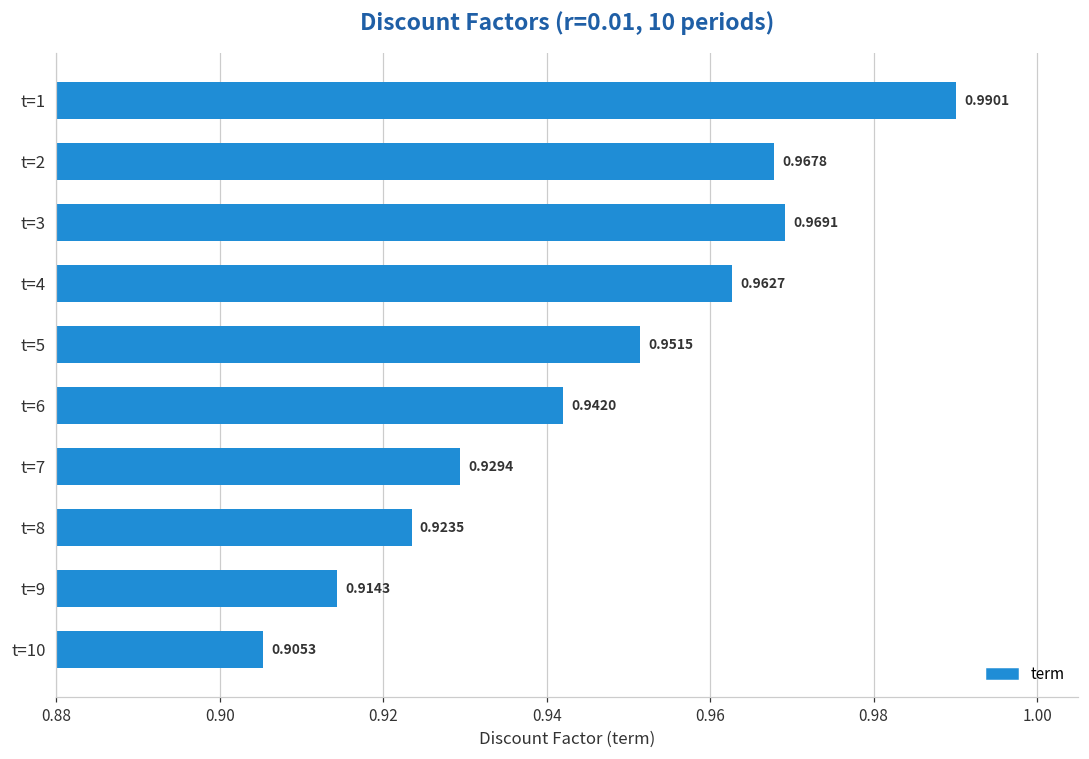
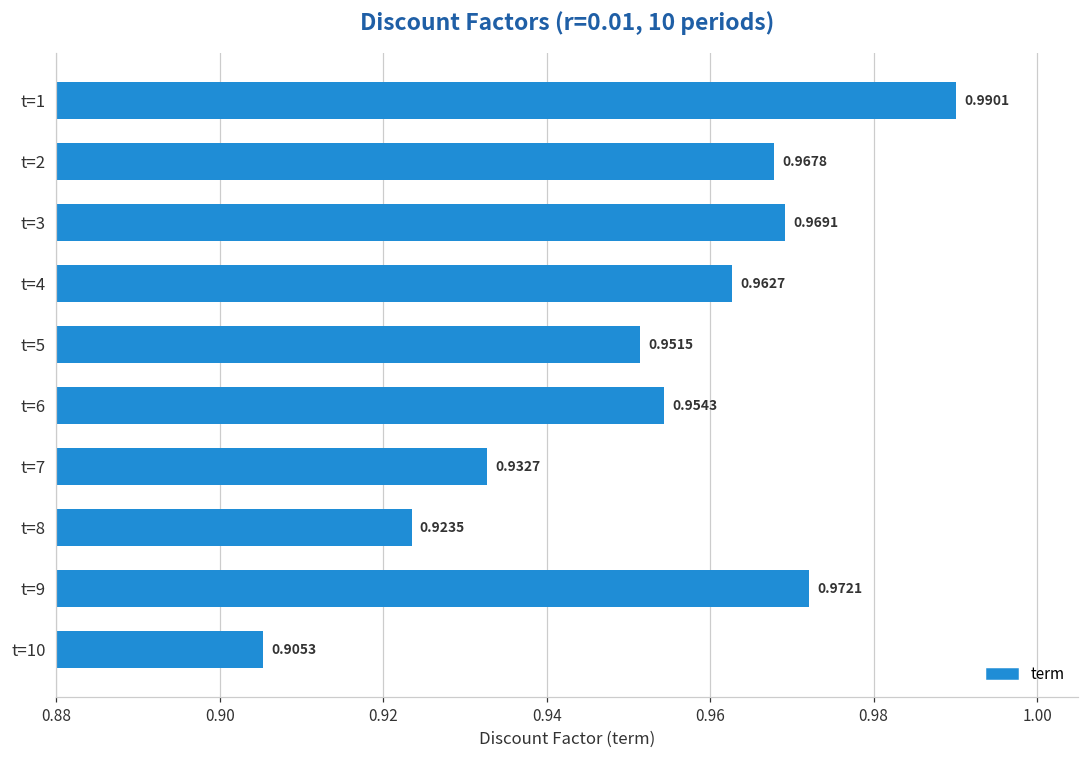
  {
    "t=1": 0.9901,
    "t=2": 0.9678,
    "t=3": 0.9691,
    "t=4": 0.9627,
    "t=5": 0.9515,
-   "t=6": 0.9420,
-   "t=7": 0.9294,
+   "t=6": 0.9543,
+   "t=7": 0.9327,
    "t=8": 0.9235,
-   "t=9": 0.9143,
+   "t=9": 0.9721,
    "t=10": 0.9053
  }
